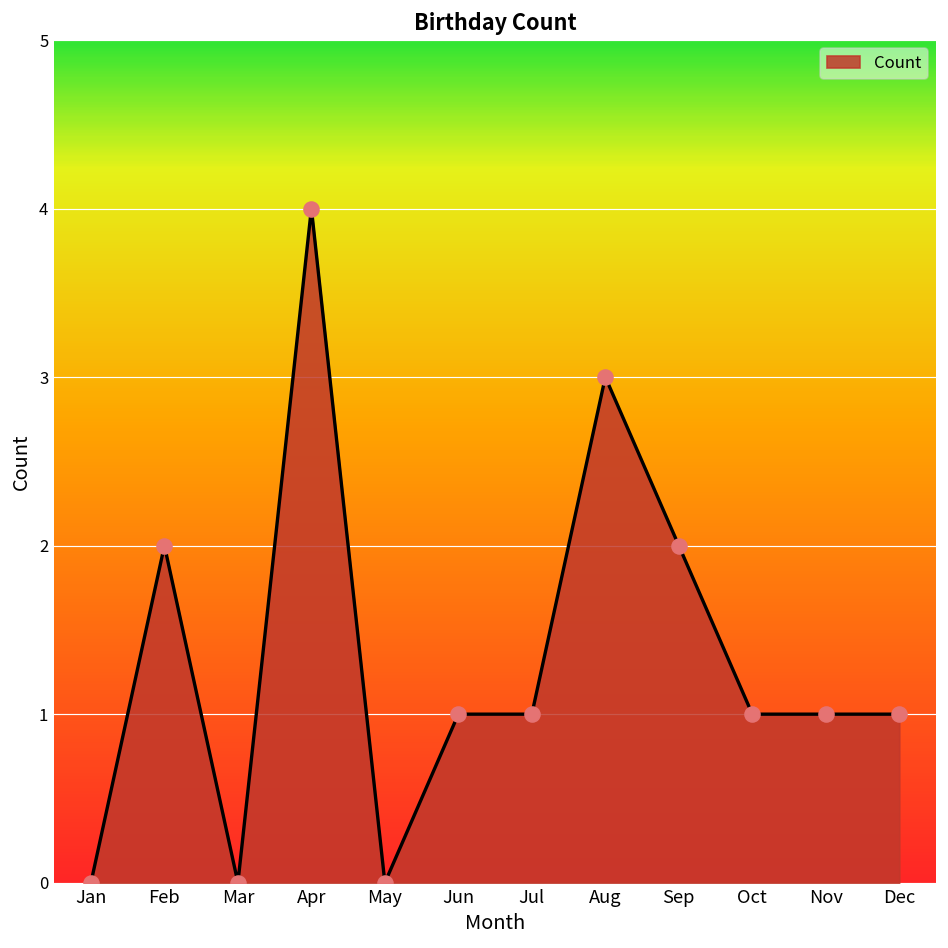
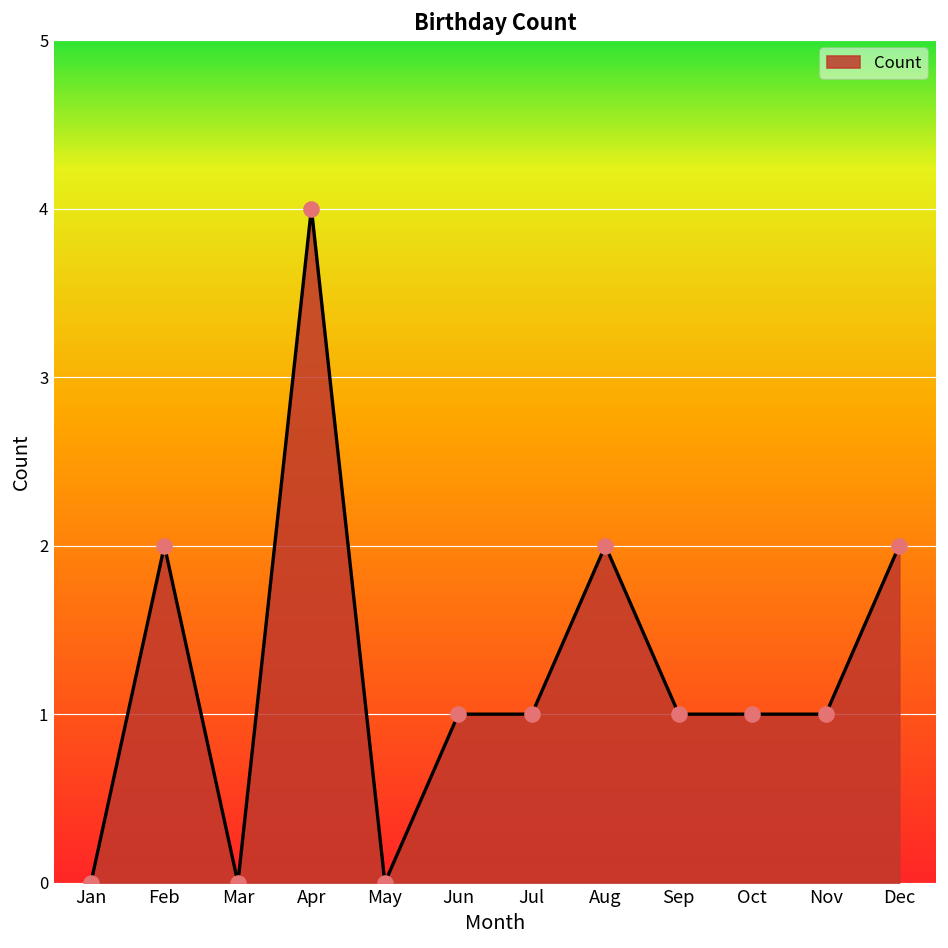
  {
    "Jan": 0,
    "Feb": 2,
    "Mar": 0,
    "Apr": 4,
    "May": 0,
    "Jun": 1,
    "Jul": 1,
-   "Aug": 3,
-   "Sep": 2,
+   "Aug": 2,
+   "Sep": 1,
    "Oct": 1,
    "Nov": 1,
-   "Dec": 1
+   "Dec": 2
  }
